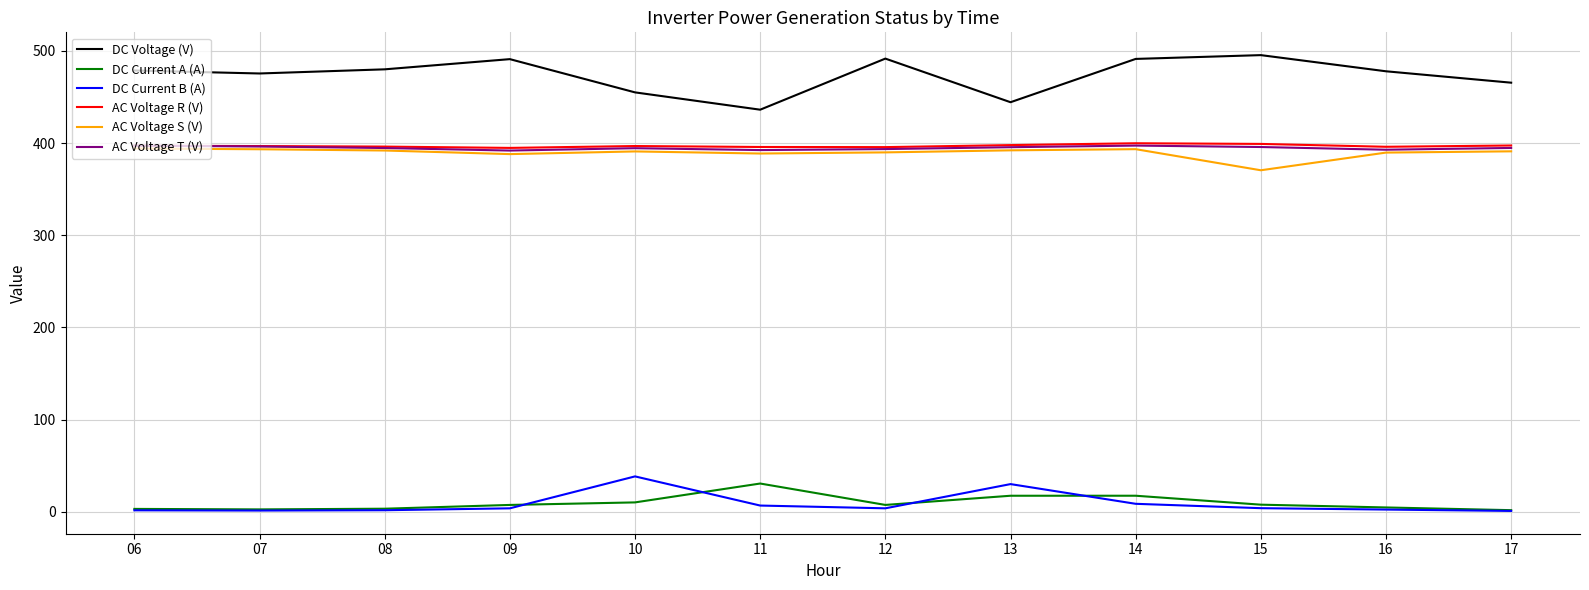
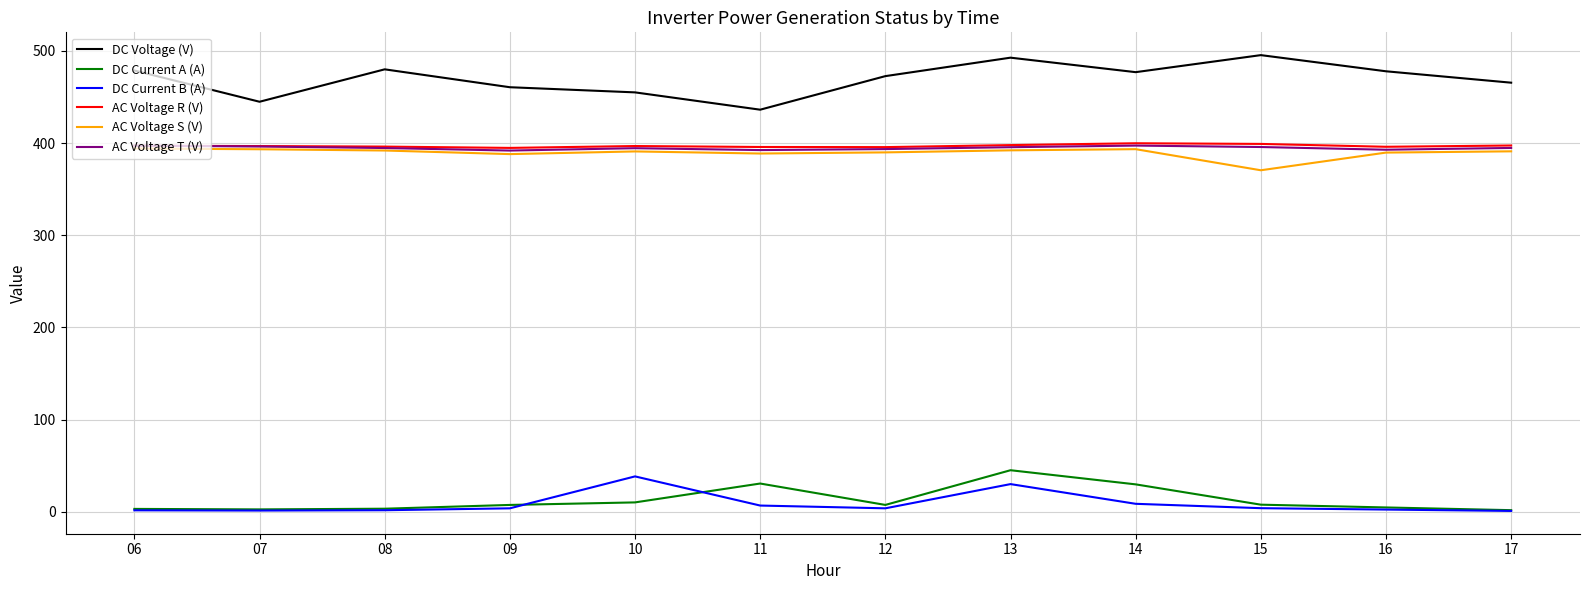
  {
    "DC Voltage (V)": {
-     "07": 480,
+     "07": 440,
      "08": 480,
-     "09": 490,
+     "09": 460,
      "10": 460,
      "11": 440,
-     "12": 490,
-     "13": 440,
-     "14": 490,
+     "12": 470,
+     "13": 490,
+     "14": 480,
      "15": 500,
      "16": 480,
      "17": 470
    },
    "DC Current A (A)": {
      "09": 10,
      "10": 10,
      "11": 30,
      "12": 10,
-     "13": 20,
-     "14": 20,
+     "13": 50,
+     "14": 30,
      "15": 10
    },
    "DC Current B (A)": {
      "09": 0,
      "10": 40,
      "11": 10,
      "12": 0,
      "13": 30,
      "14": 10,
      "15": 0
    },
    "AC Voltage R (V)": {
      "09": 390,
      "11": 400,
      "15": 400,
      "16": 400
    },
    "AC Voltage S (V)": {
      "07": 390,
      "09": 390,
      "10": 390,
      "11": 390,
      "12": 390,
      "13": 390,
      "14": 390,
      "15": 370,
      "16": 390,
      "17": 390
    },
    "AC Voltage T (V)": {
      "09": 390,
      "11": 390,
      "15": 400,
      "16": 390
    }
  }
